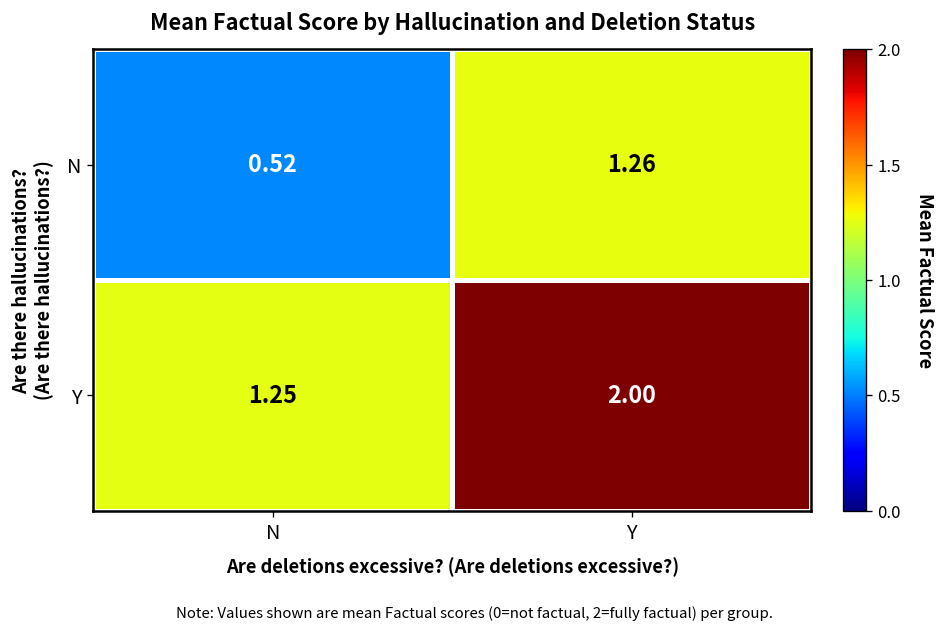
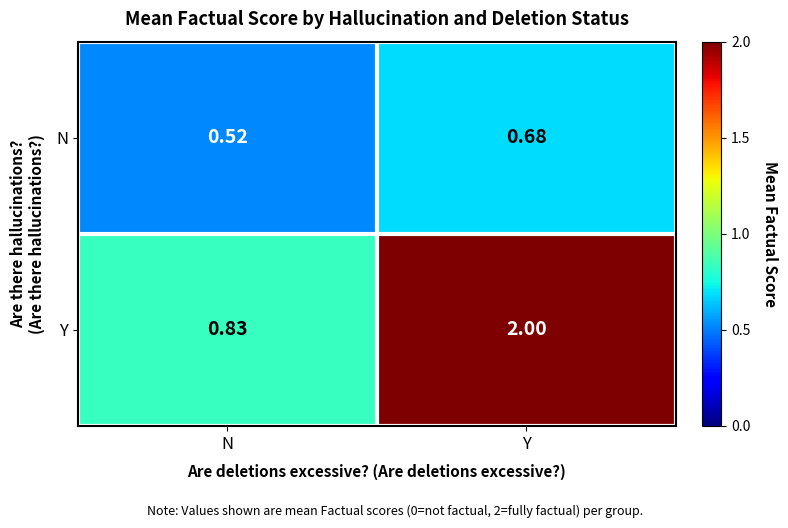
  {
    "N": {
      "N": 0.52,
-     "Y": 1.26
+     "Y": 0.68
    },
    "Y": {
-     "N": 1.25,
+     "N": 0.83,
      "Y": 2.00
    }
  }
